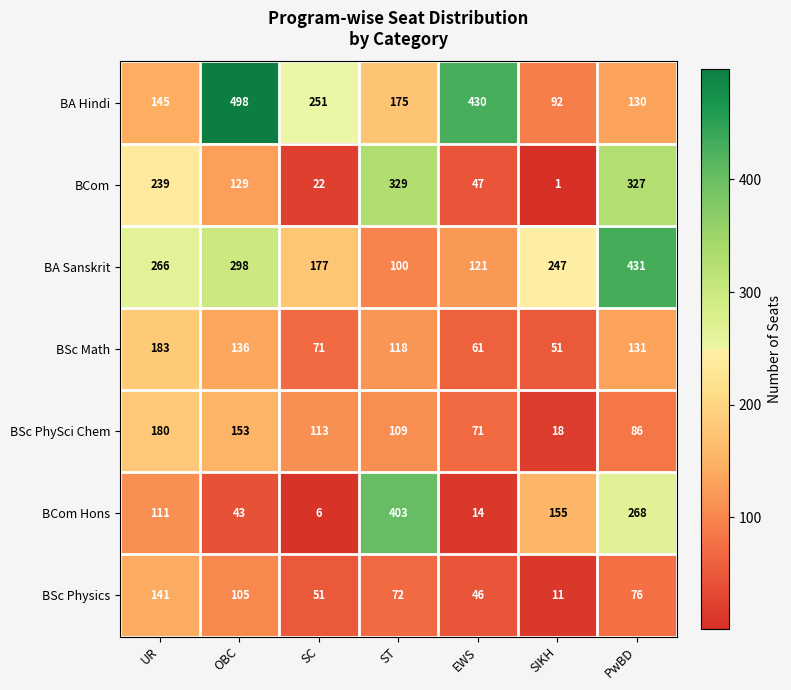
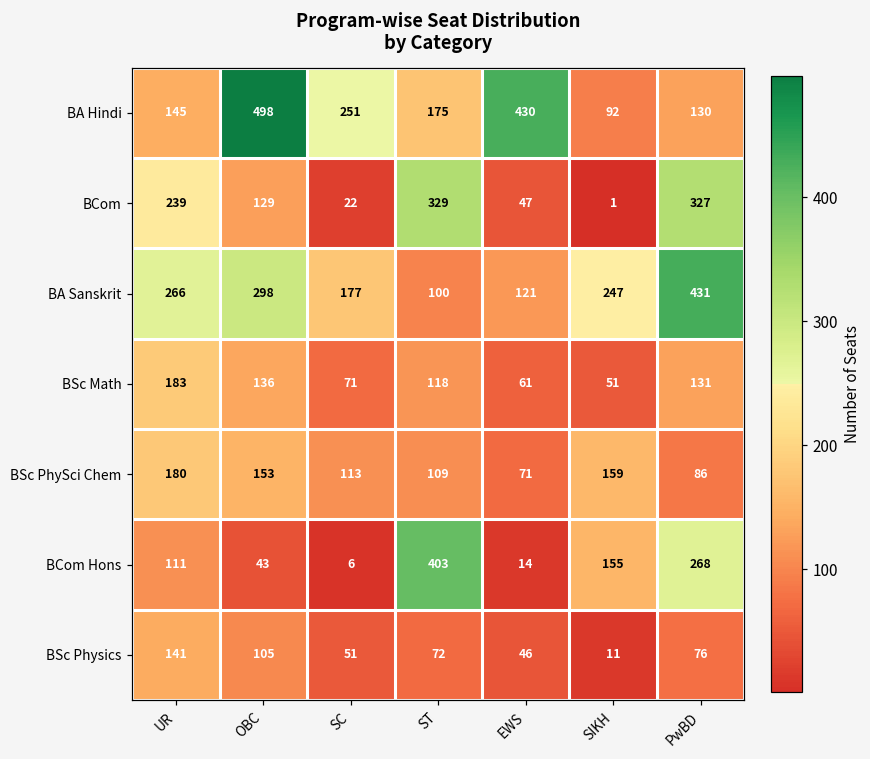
  {
    "BA Hindi": {
      "UR": 145,
      "OBC": 498,
      "SC": 251,
      "ST": 175,
      "EWS": 430,
      "SIKH": 92,
      "PwBD": 130
    },
    "BCom": {
      "UR": 239,
      "OBC": 129,
      "SC": 22,
      "ST": 329,
      "EWS": 47,
      "SIKH": 1,
      "PwBD": 327
    },
    "BA Sanskrit": {
      "UR": 266,
      "OBC": 298,
      "SC": 177,
      "ST": 100,
      "EWS": 121,
      "SIKH": 247,
      "PwBD": 431
    },
    "BSc Math": {
      "UR": 183,
      "OBC": 136,
      "SC": 71,
      "ST": 118,
      "EWS": 61,
      "SIKH": 51,
      "PwBD": 131
    },
    "BSc PhySci Chem": {
      "UR": 180,
      "OBC": 153,
      "SC": 113,
      "ST": 109,
      "EWS": 71,
-     "SIKH": 18,
+     "SIKH": 159,
      "PwBD": 86
    },
    "BCom Hons": {
      "UR": 111,
      "OBC": 43,
      "SC": 6,
      "ST": 403,
      "EWS": 14,
      "SIKH": 155,
      "PwBD": 268
    },
    "BSc Physics": {
      "UR": 141,
      "OBC": 105,
      "SC": 51,
      "ST": 72,
      "EWS": 46,
      "SIKH": 11,
      "PwBD": 76
    }
  }
